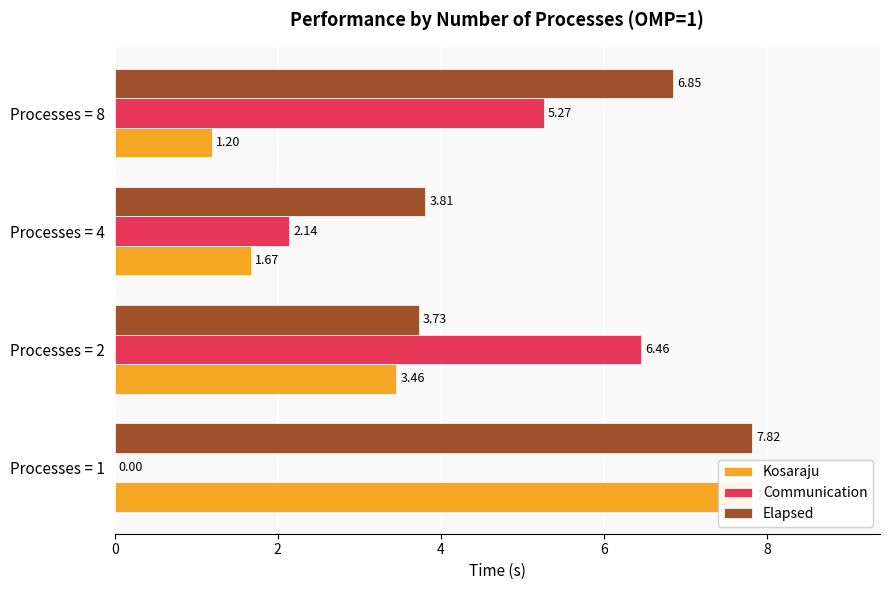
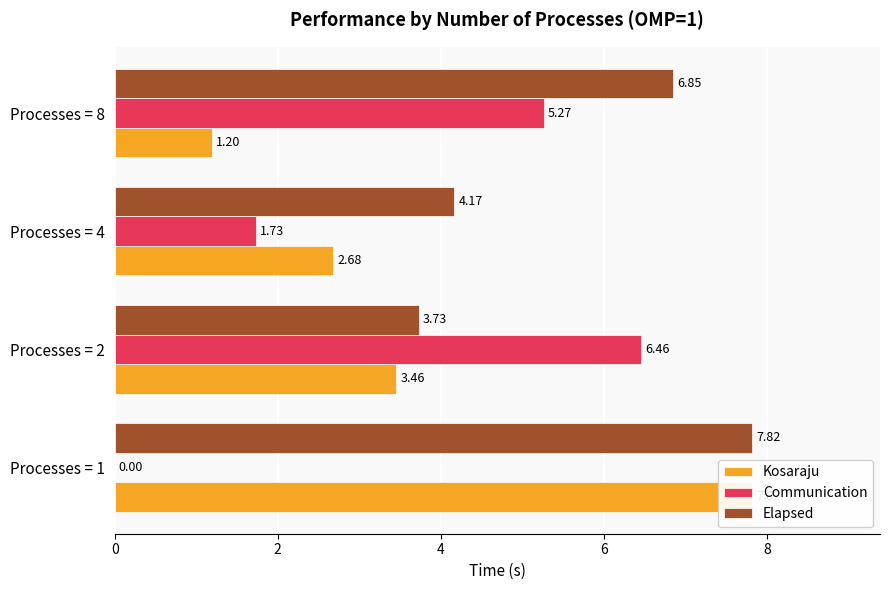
  {
    "Kosaraju": {
      "Processes = 8": 1.20,
-     "Processes = 4": 1.67,
+     "Processes = 4": 2.68,
      "Processes = 2": 3.46
    },
    "Communication": {
      "Processes = 8": 5.27,
-     "Processes = 4": 2.14,
+     "Processes = 4": 1.73,
      "Processes = 2": 6.46,
      "Processes = 1": 0.00
    },
    "Elapsed": {
      "Processes = 8": 6.85,
-     "Processes = 4": 3.81,
+     "Processes = 4": 4.17,
      "Processes = 2": 3.73,
      "Processes = 1": 7.82
    }
  }
